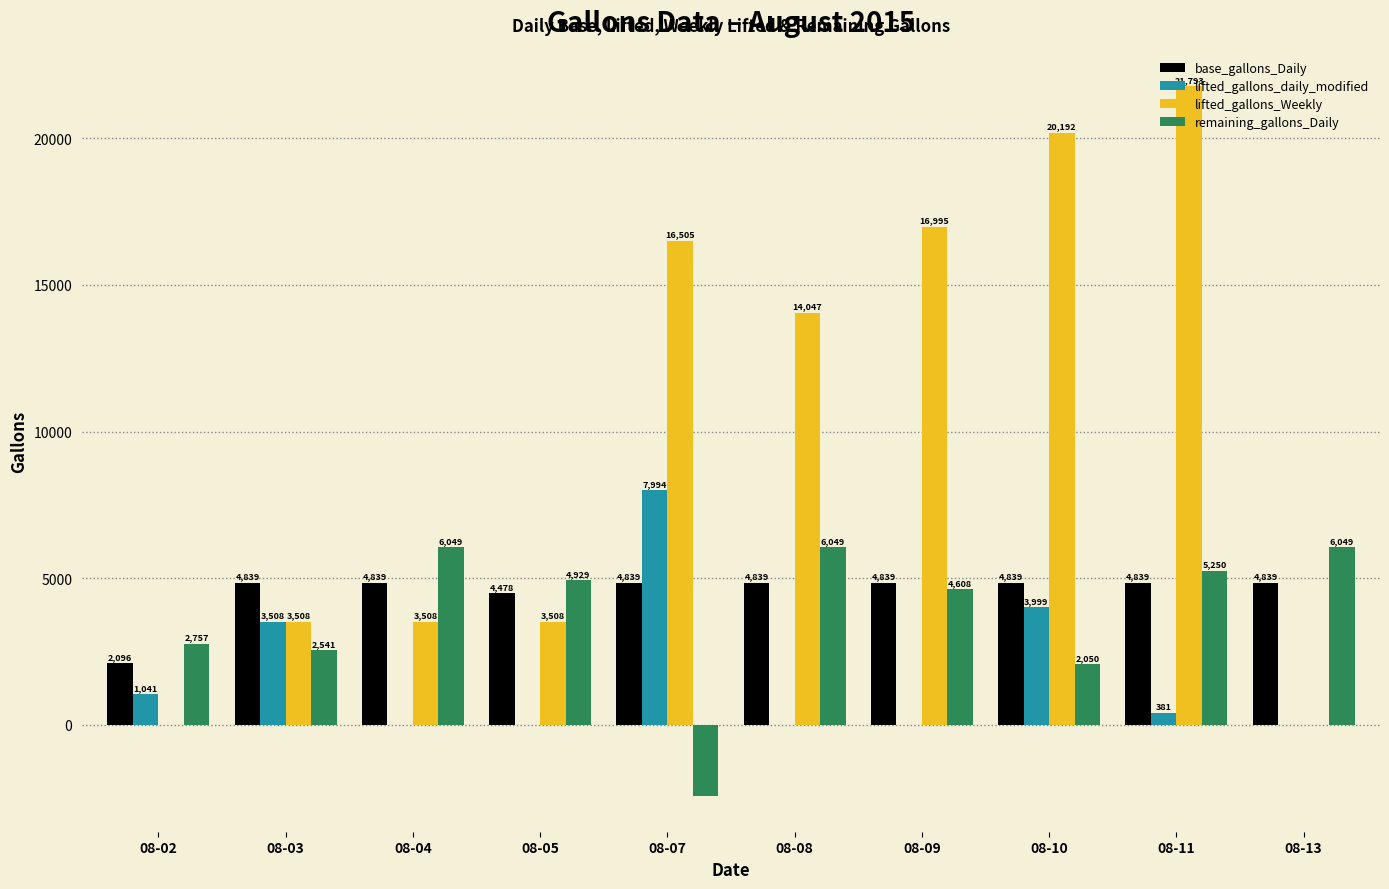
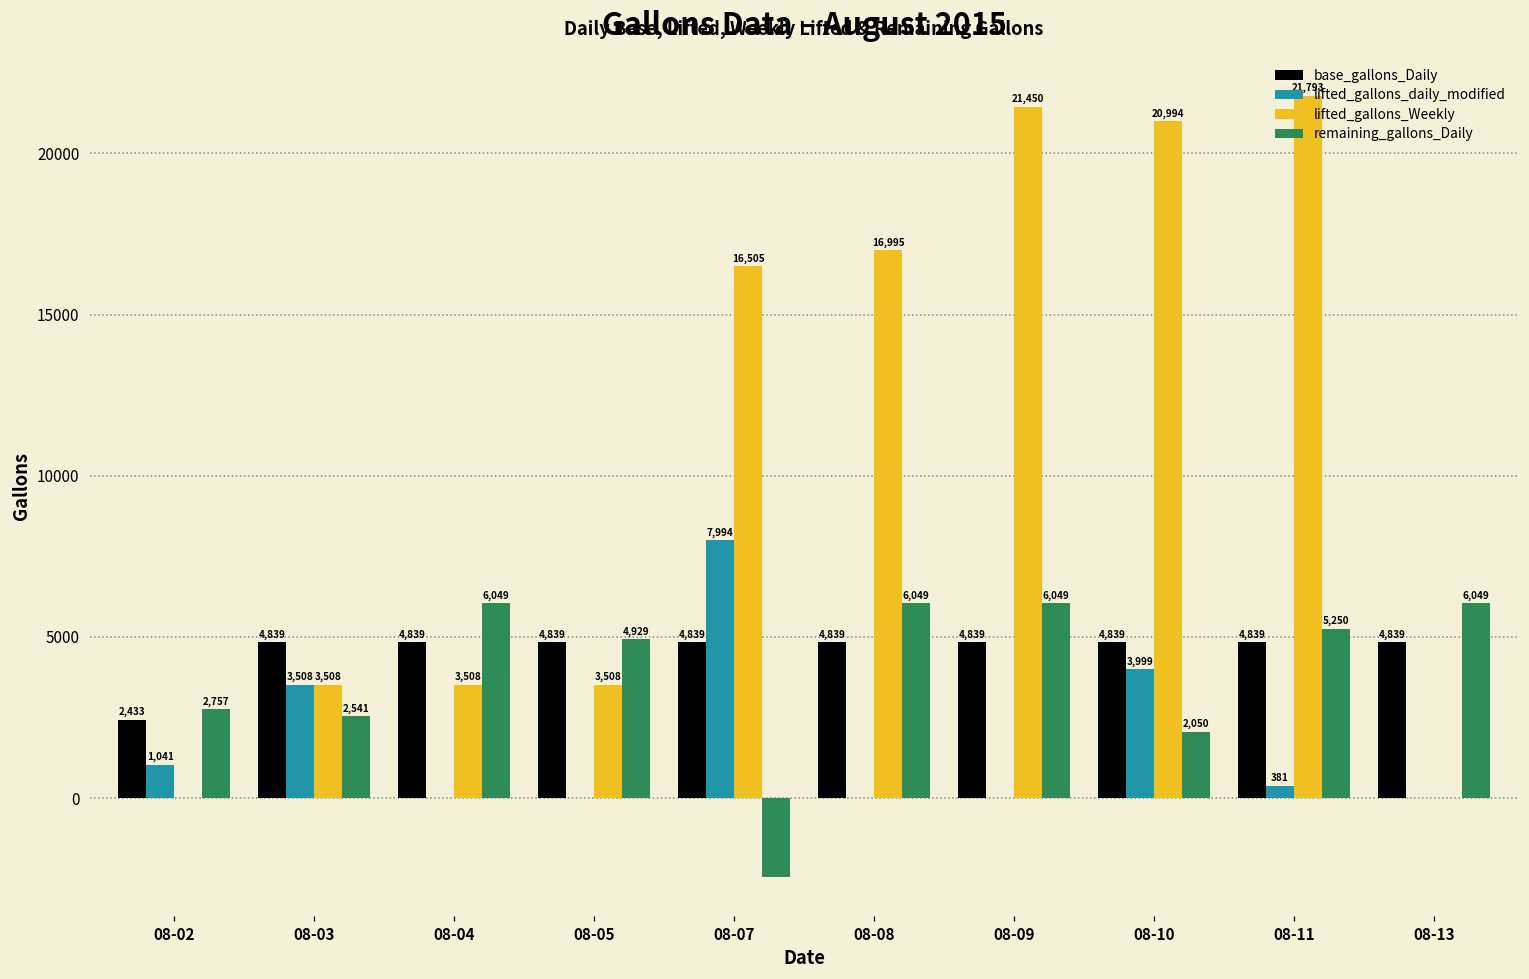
  {
    "base_gallons_Daily": {
-     "08-02": "2,096",
+     "08-02": "2,433",
      "08-03": "4,839",
      "08-04": "4,839",
-     "08-05": "4,478",
+     "08-05": "4,839",
      "08-07": "4,839",
      "08-08": "4,839",
      "08-09": "4,839",
      "08-10": "4,839",
      "08-11": "4,839",
      "08-13": "4,839"
    },
    "lifted_gallons_daily_modified": {
      "08-02": "1,041",
      "08-03": "3,508",
      "08-07": "7,994",
      "08-10": "3,999",
      "08-11": "381"
    },
    "lifted_gallons_Weekly": {
      "08-03": "3,508",
      "08-04": "3,508",
      "08-05": "3,508",
      "08-07": "16,505",
-     "08-08": "14,047",
-     "08-09": "16,995",
-     "08-10": "20,192",
+     "08-08": "16,995",
+     "08-09": "21,450",
+     "08-10": "20,994",
      "08-11": "21,793"
    },
    "remaining_gallons_Daily": {
      "08-02": "2,757",
      "08-03": "2,541",
      "08-04": "6,049",
      "08-05": "4,929",
      "08-08": "6,049",
-     "08-09": "4,608",
+     "08-09": "6,049",
      "08-10": "2,050",
      "08-11": "5,250",
      "08-13": "6,049"
    }
  }
